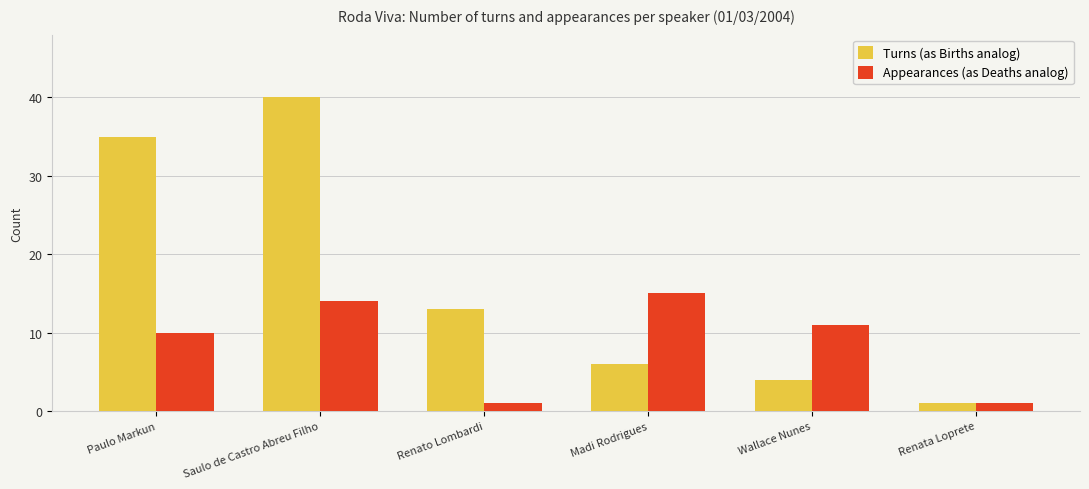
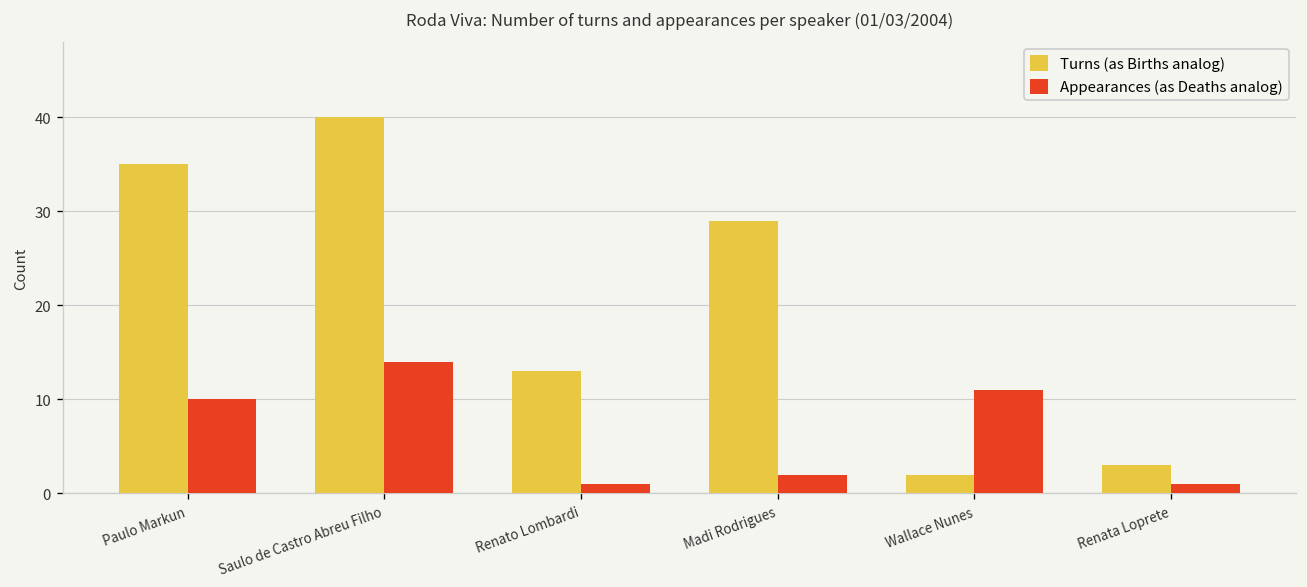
  {
    "Turns (as Births analog)": {
      "Paulo Markun": 35,
      "Saulo de Castro Abreu Filho": 40,
      "Renato Lombardi": 13,
-     "Madi Rodrigues": 6,
-     "Wallace Nunes": 4,
-     "Renata Loprete": 1
+     "Madi Rodrigues": 29,
+     "Wallace Nunes": 2,
+     "Renata Loprete": 3
    },
    "Appearances (as Deaths analog)": {
      "Paulo Markun": 10,
      "Saulo de Castro Abreu Filho": 14,
      "Renato Lombardi": 1,
-     "Madi Rodrigues": 15,
+     "Madi Rodrigues": 2,
      "Wallace Nunes": 11,
      "Renata Loprete": 1
    }
  }
